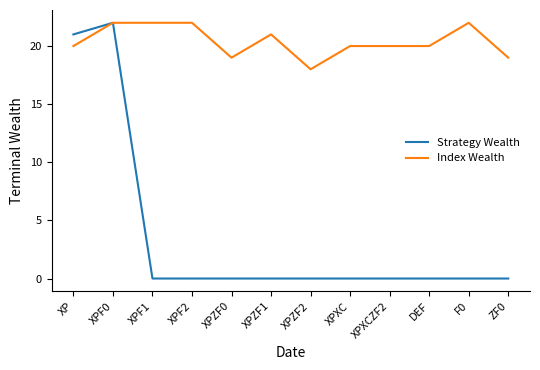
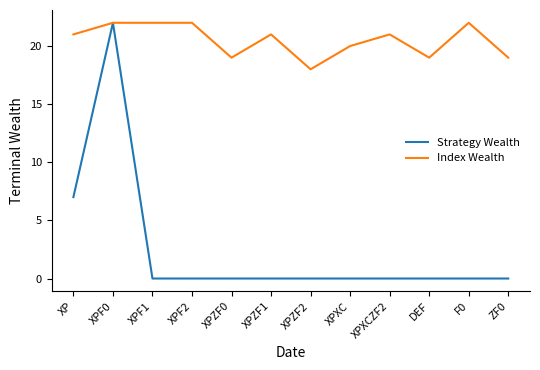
  {
    "Strategy Wealth": {
-     "XP": 21,
+     "XP": 7,
      "XPF1": 0,
      "XPF2": 0,
      "XPZF0": 0,
      "XPZF1": 0,
      "XPZF2": 0,
      "XPXC": 0,
      "XPXCZF2": 0,
      "DEF": 0,
      "F0": 0,
      "ZF0": 0
    },
    "Index Wealth": {
-     "XP": 20,
+     "XP": 21,
      "XPF1": 22,
      "XPF2": 22,
      "XPZF0": 19,
      "XPZF1": 21,
      "XPZF2": 18,
      "XPXC": 20,
-     "XPXCZF2": 20,
-     "DEF": 20,
+     "XPXCZF2": 21,
+     "DEF": 19,
      "F0": 22,
      "ZF0": 19
    }
  }
